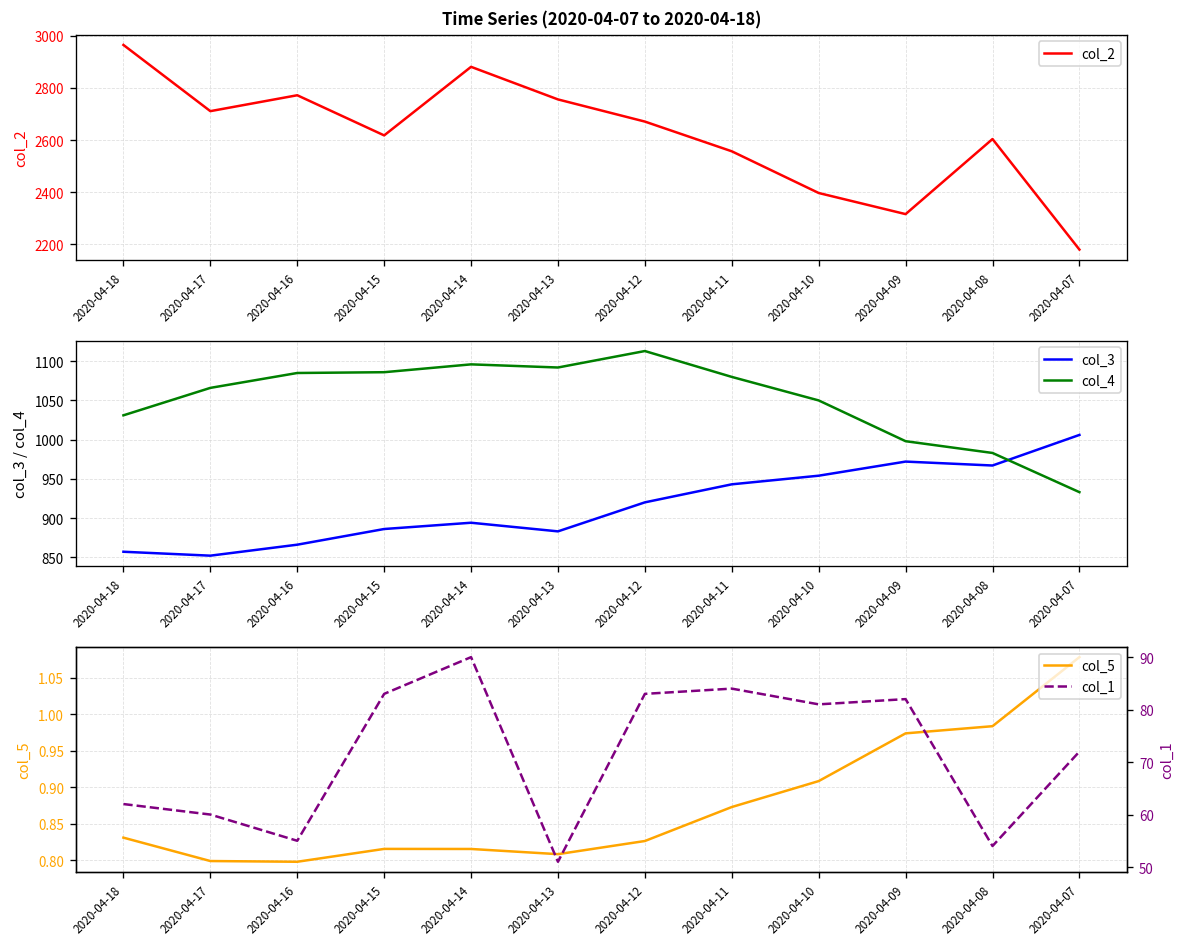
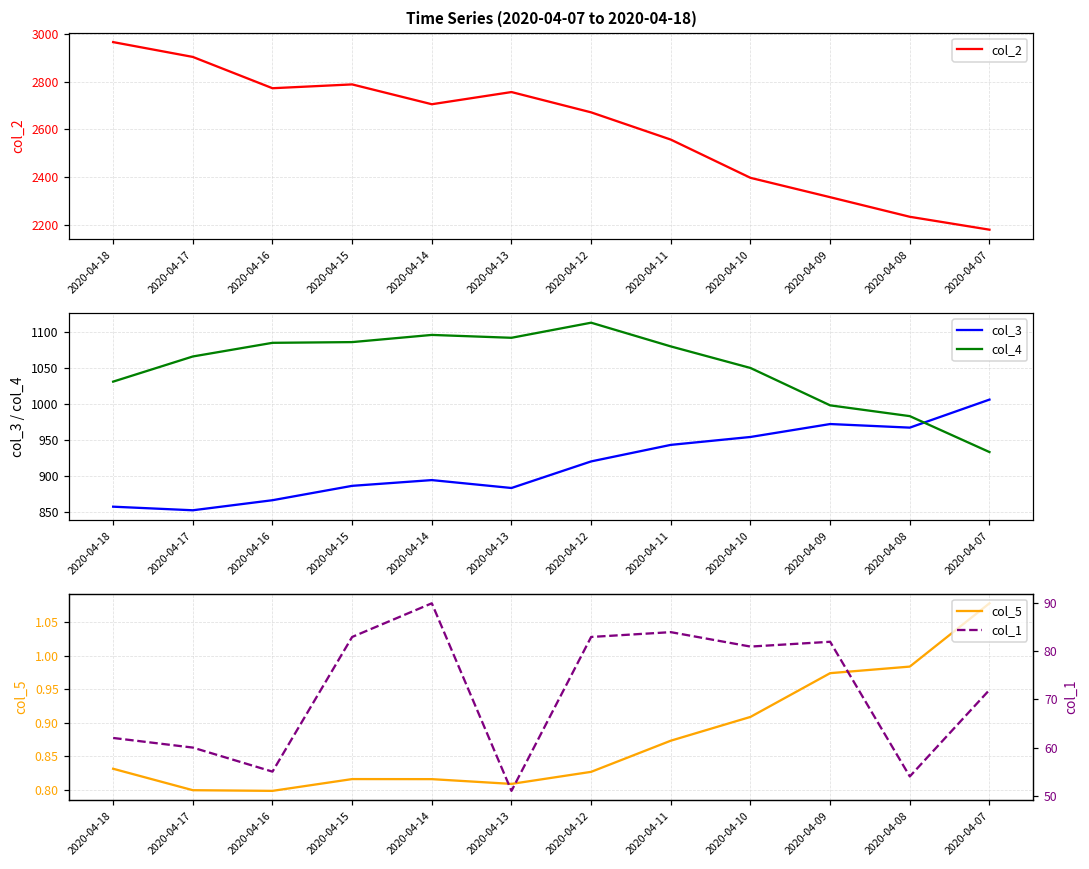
  {
    "Time Series (2020-04-07 to 2020-04-18)": {
      "2020-04-18": 2970,
-     "2020-04-17": 2710,
+     "2020-04-17": 2900,
      "2020-04-16": 2770,
-     "2020-04-15": 2620,
-     "2020-04-14": 2880,
+     "2020-04-15": 2790,
+     "2020-04-14": 2710,
      "2020-04-13": 2760,
      "2020-04-12": 2670,
      "2020-04-11": 2560,
      "2020-04-10": 2400,
      "2020-04-09": 2320,
-     "2020-04-08": 2600,
+     "2020-04-08": 2230,
      "2020-04-07": 2180
    }
  }
